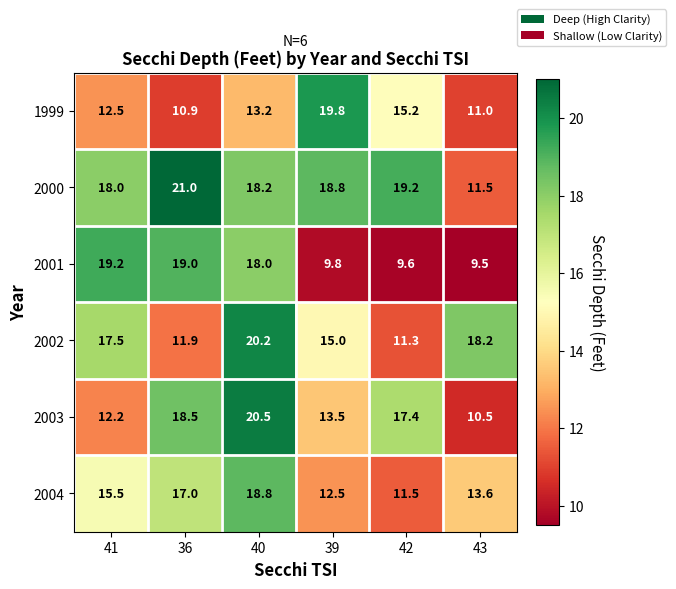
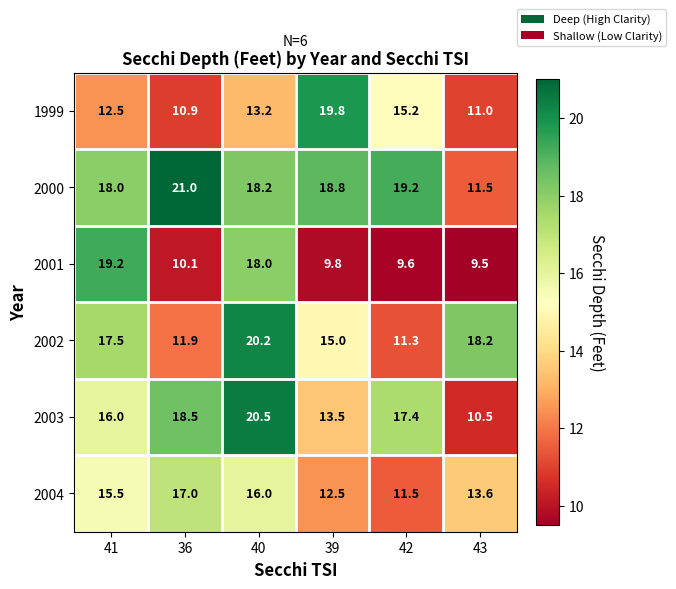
  {
    "1999": {
      "41": 12.5,
      "36": 10.9,
      "40": 13.2,
      "39": 19.8,
      "42": 15.2,
      "43": 11.0
    },
    "2000": {
      "41": 18.0,
      "36": 21.0,
      "40": 18.2,
      "39": 18.8,
      "42": 19.2,
      "43": 11.5
    },
    "2001": {
      "41": 19.2,
-     "36": 19.0,
+     "36": 10.1,
      "40": 18.0,
      "39": 9.8,
      "42": 9.6,
      "43": 9.5
    },
    "2002": {
      "41": 17.5,
      "36": 11.9,
      "40": 20.2,
      "39": 15.0,
      "42": 11.3,
      "43": 18.2
    },
    "2003": {
-     "41": 12.2,
+     "41": 16.0,
      "36": 18.5,
      "40": 20.5,
      "39": 13.5,
      "42": 17.4,
      "43": 10.5
    },
    "2004": {
      "41": 15.5,
      "36": 17.0,
-     "40": 18.8,
+     "40": 16.0,
      "39": 12.5,
      "42": 11.5,
      "43": 13.6
    }
  }
